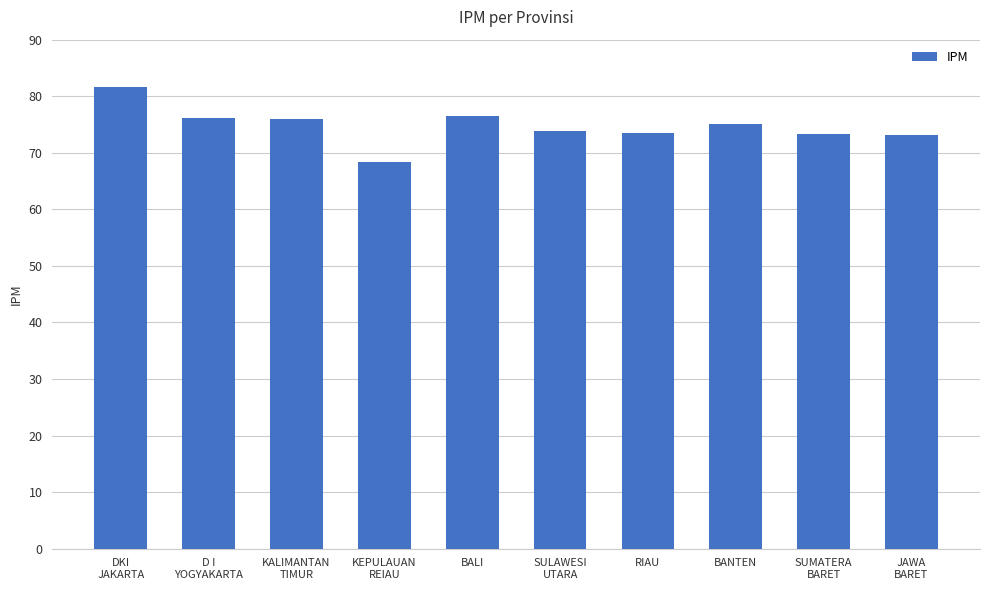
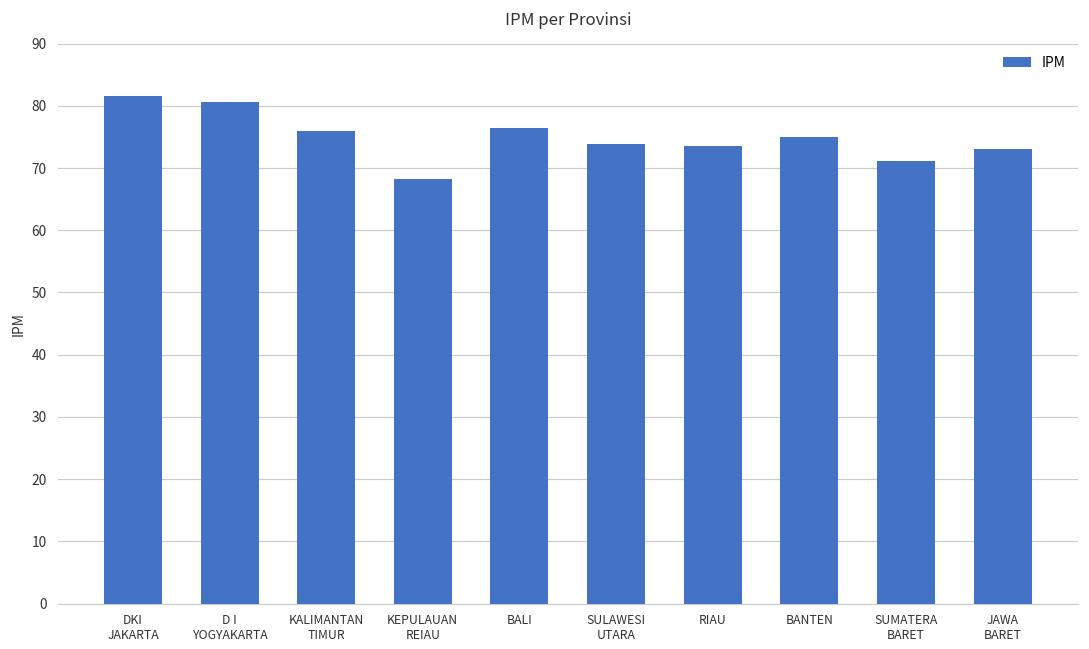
  {
    "DKI JAKARTA": 82,
-   "D I YOGYAKARTA": 76,
+   "D I YOGYAKARTA": 81,
    "KALIMANTAN TIMUR": 76,
    "KEPULAUAN REIAU": 68,
    "BALI": 76,
    "SULAWESI UTARA": 74,
    "RIAU": 74,
    "BANTEN": 75,
-   "SUMATERA BARET": 73,
+   "SUMATERA BARET": 71,
    "JAWA BARET": 73
  }
